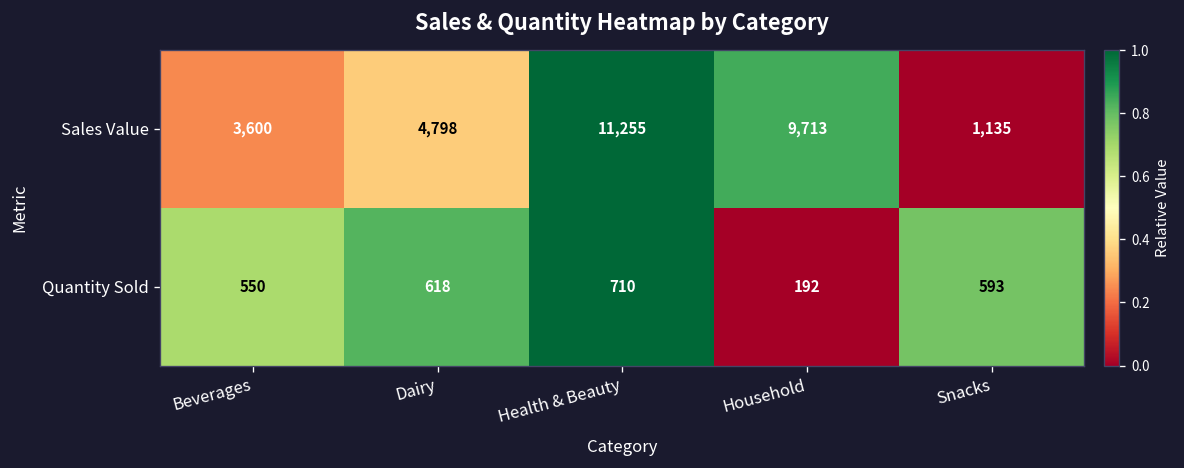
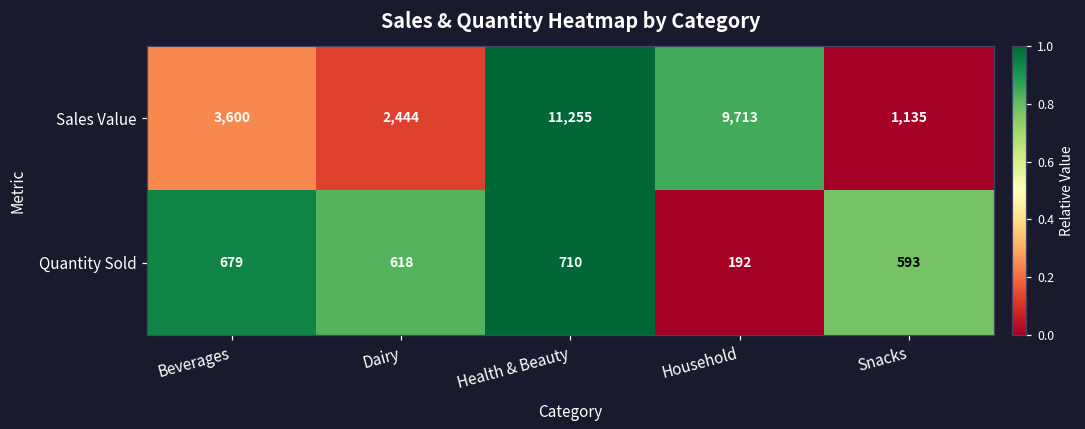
  {
    "Sales Value": {
      "Beverages": "3,600",
-     "Dairy": "4,798",
+     "Dairy": "2,444",
      "Health & Beauty": "11,255",
      "Household": "9,713",
      "Snacks": "1,135"
    },
    "Quantity Sold": {
-     "Beverages": "550",
+     "Beverages": "679",
      "Dairy": "618",
      "Health & Beauty": "710",
      "Household": "192",
      "Snacks": "593"
    }
  }
